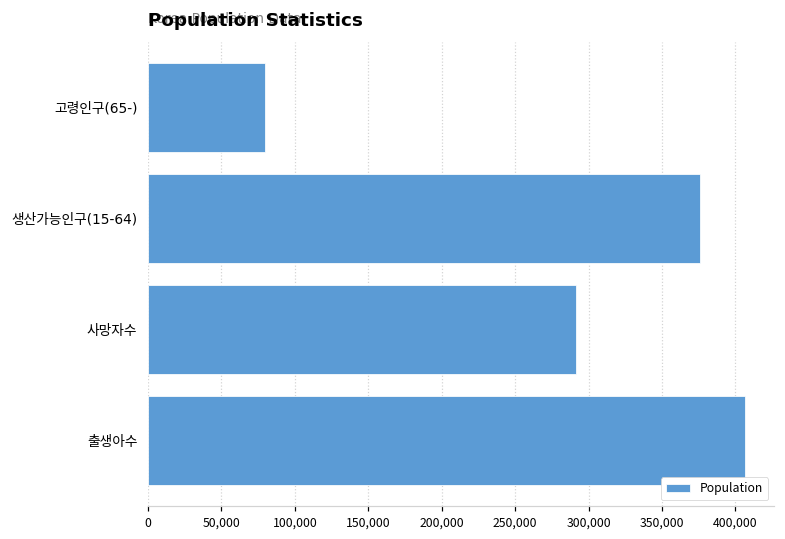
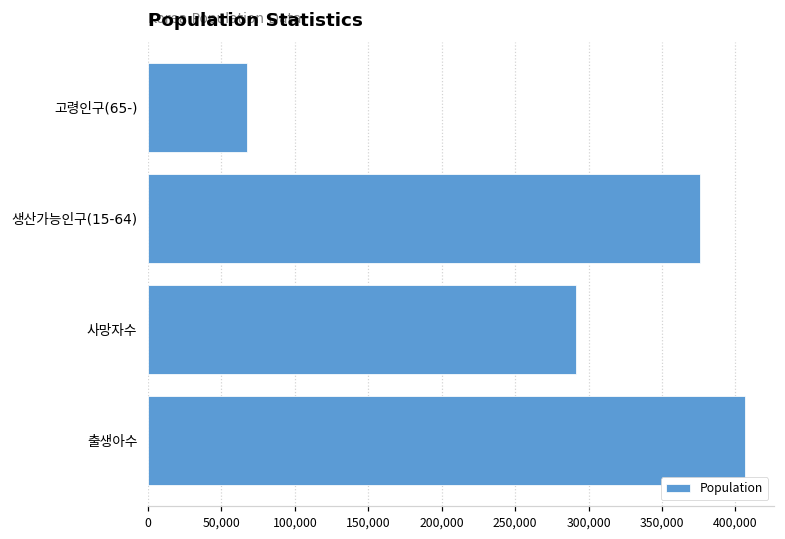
  {
-   "고령인구(65-)": "80,000",
+   "고령인구(65-)": "68,000",
    "생산가능인구(15-64)": "376,000",
    "사망자수": "292,000",
    "출생아수": "406,000"
  }
